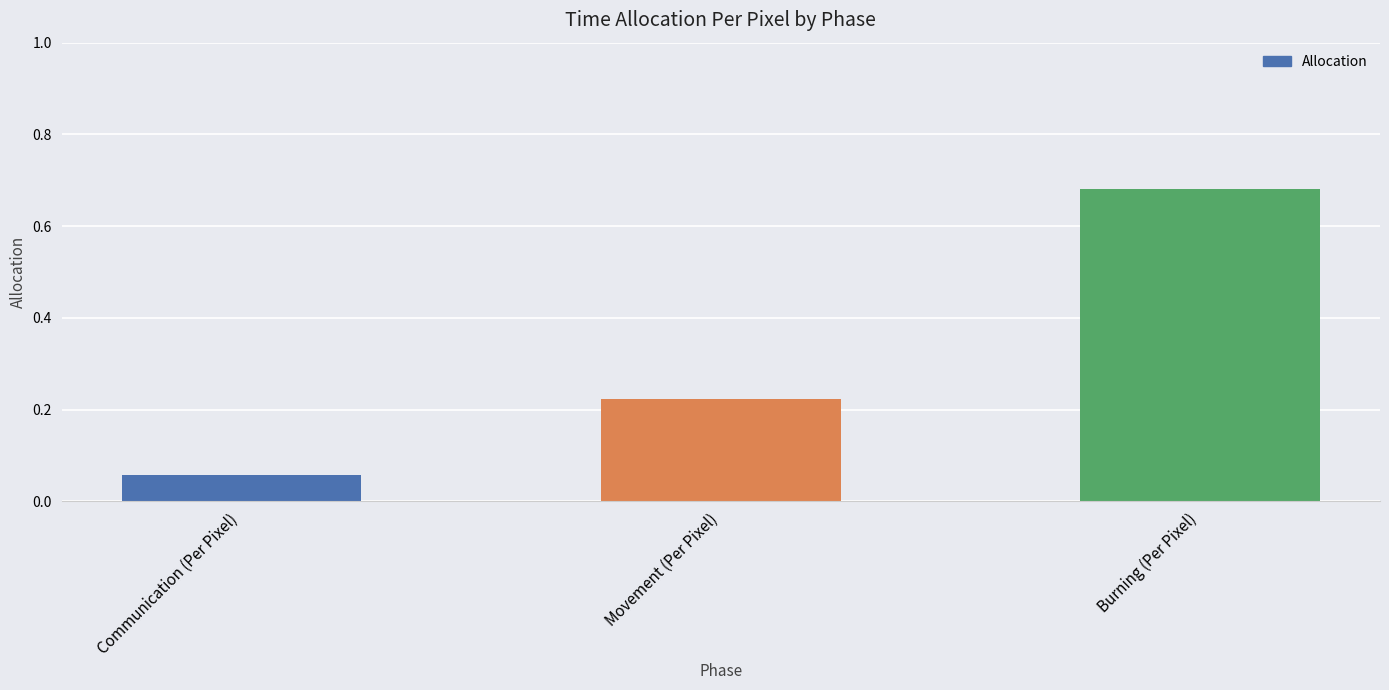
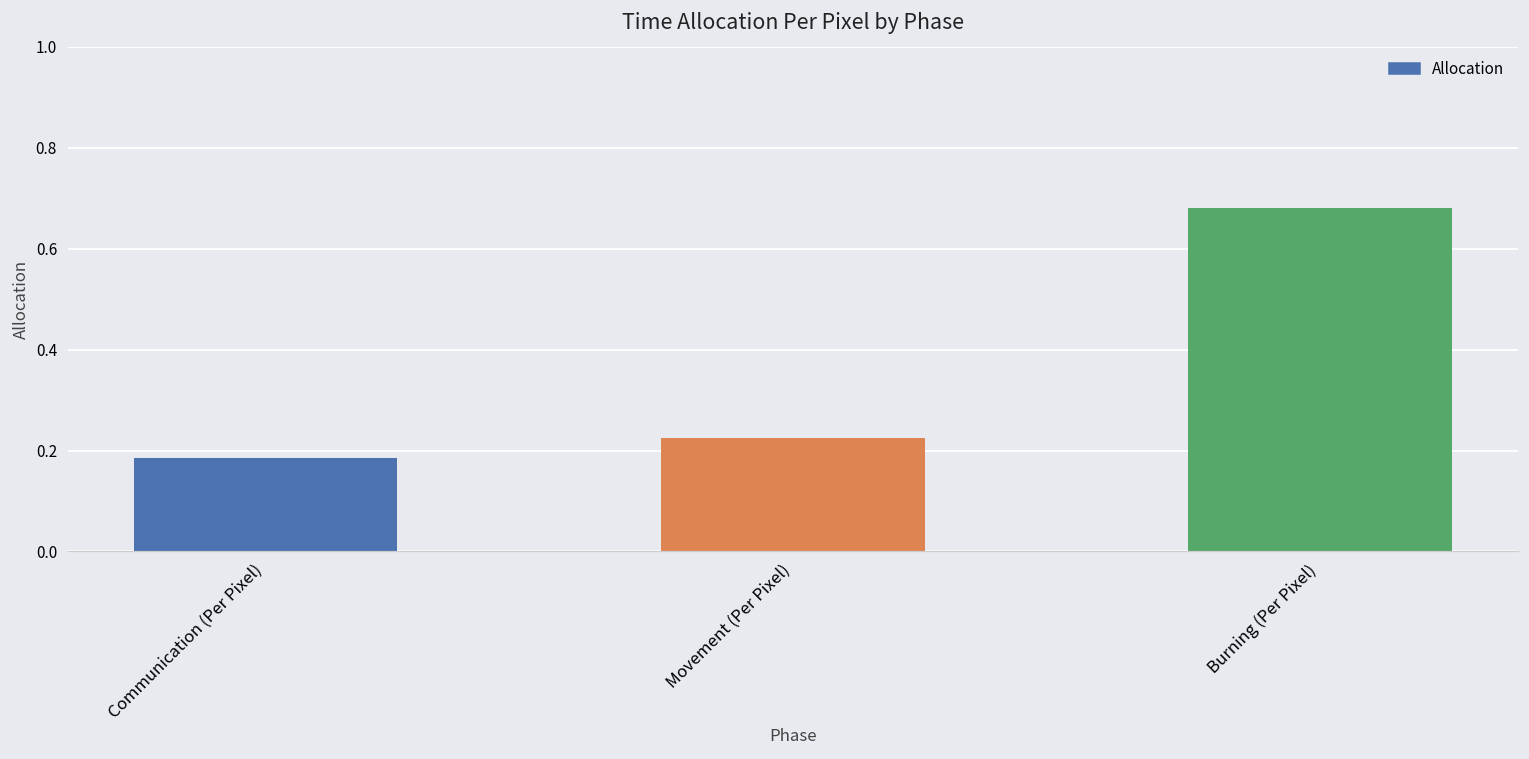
  {
-   "Communication (Per Pixel)": 0.06,
+   "Communication (Per Pixel)": 0.19,
    "Movement (Per Pixel)": 0.22,
    "Burning (Per Pixel)": 0.68
  }
